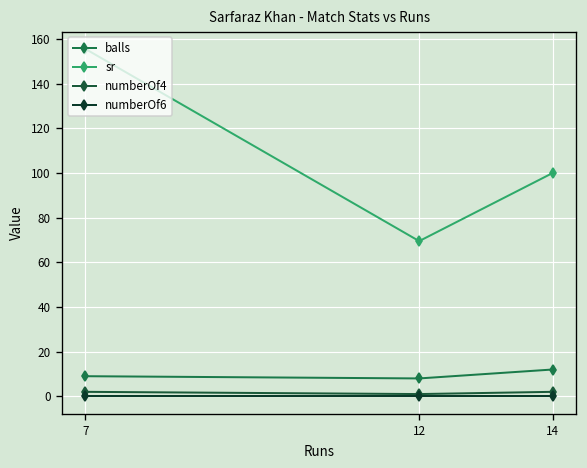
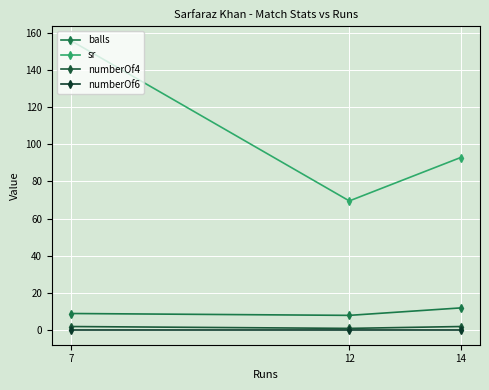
  {
    "sr": {
      "12": 70,
-     "14": 100
+     "14": 93
    }
  }
